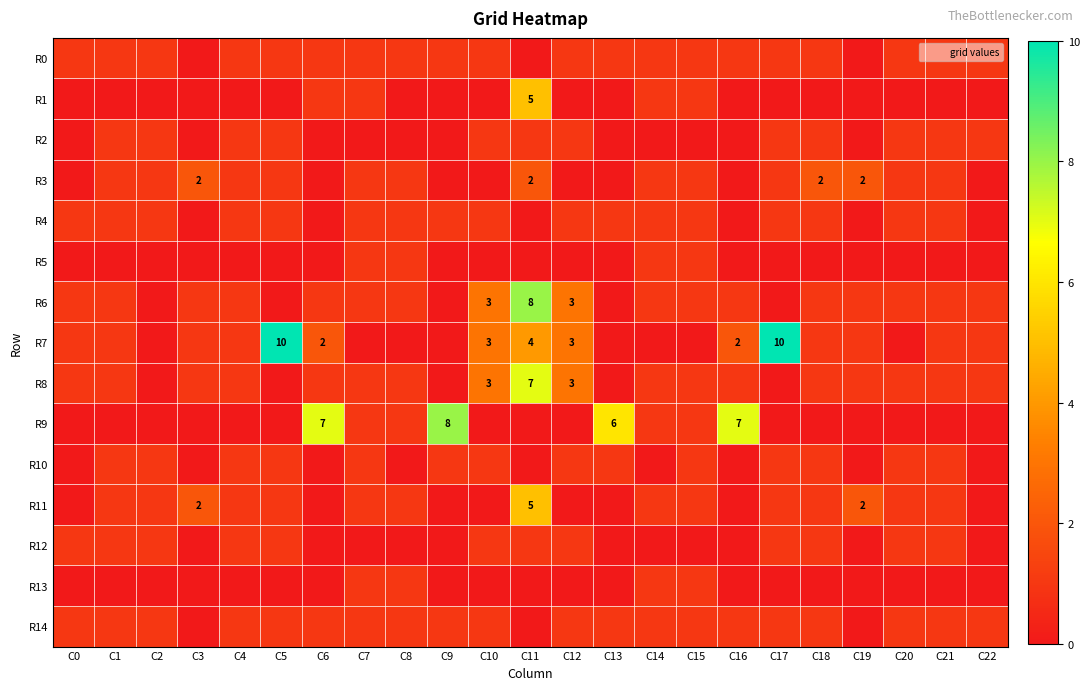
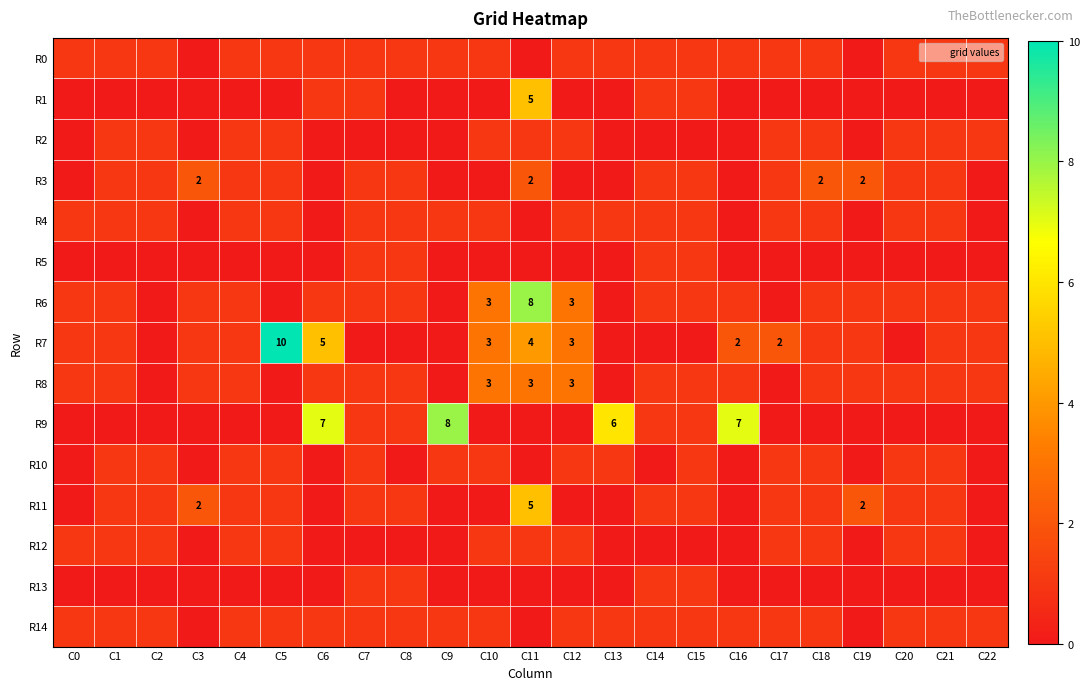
  {
    "R1": {
      "C11": 5
    },
    "R3": {
      "C3": 2,
      "C11": 2,
      "C18": 2,
      "C19": 2
    },
    "R6": {
      "C10": 3,
      "C11": 8,
      "C12": 3
    },
    "R7": {
      "C5": 10,
-     "C6": 2,
+     "C6": 5,
      "C10": 3,
      "C11": 4,
      "C12": 3,
      "C16": 2,
-     "C17": 10
+     "C17": 2
    },
    "R8": {
      "C10": 3,
-     "C11": 7,
+     "C11": 3,
      "C12": 3
    },
    "R9": {
      "C6": 7,
      "C9": 8,
      "C13": 6,
      "C16": 7
    },
    "R11": {
      "C3": 2,
      "C11": 5,
      "C19": 2
    }
  }
